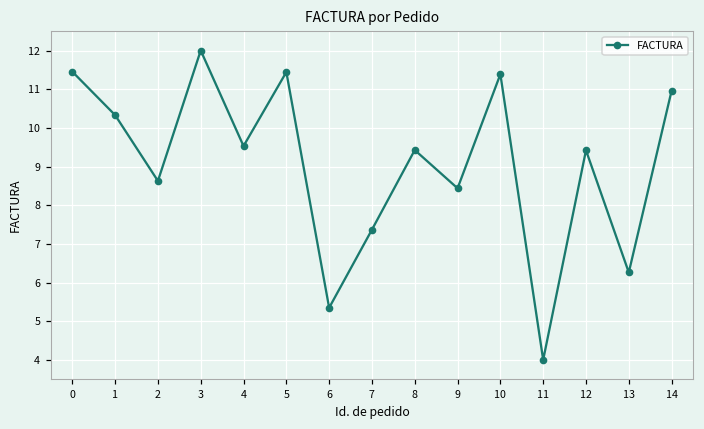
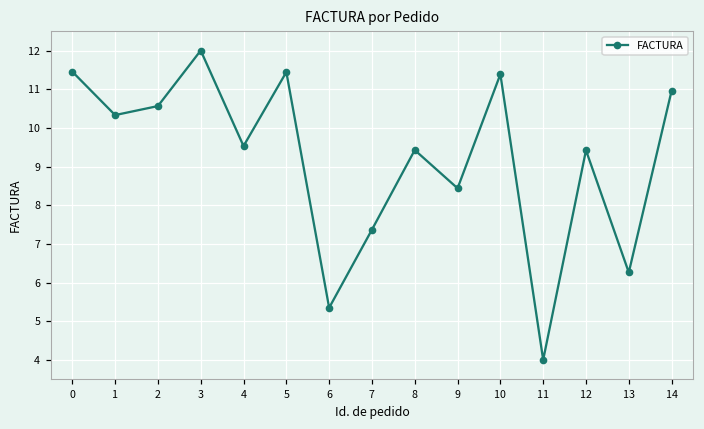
  {
    "0": 11.5,
    "1": 10.3,
-   "2": 8.6,
+   "2": 10.6,
    "3": 12.0,
    "4": 9.5,
    "5": 11.4,
    "6": 5.3,
    "7": 7.4,
    "8": 9.4,
    "9": 8.4,
    "10": 11.4,
    "11": 4.0,
    "12": 9.4,
    "13": 6.3,
    "14": 11.0
  }
